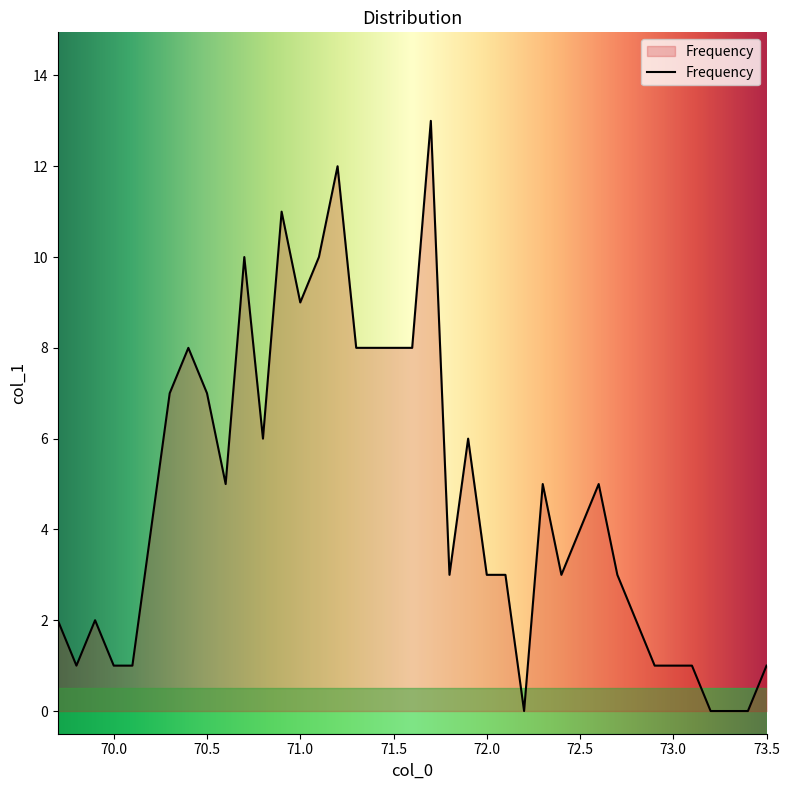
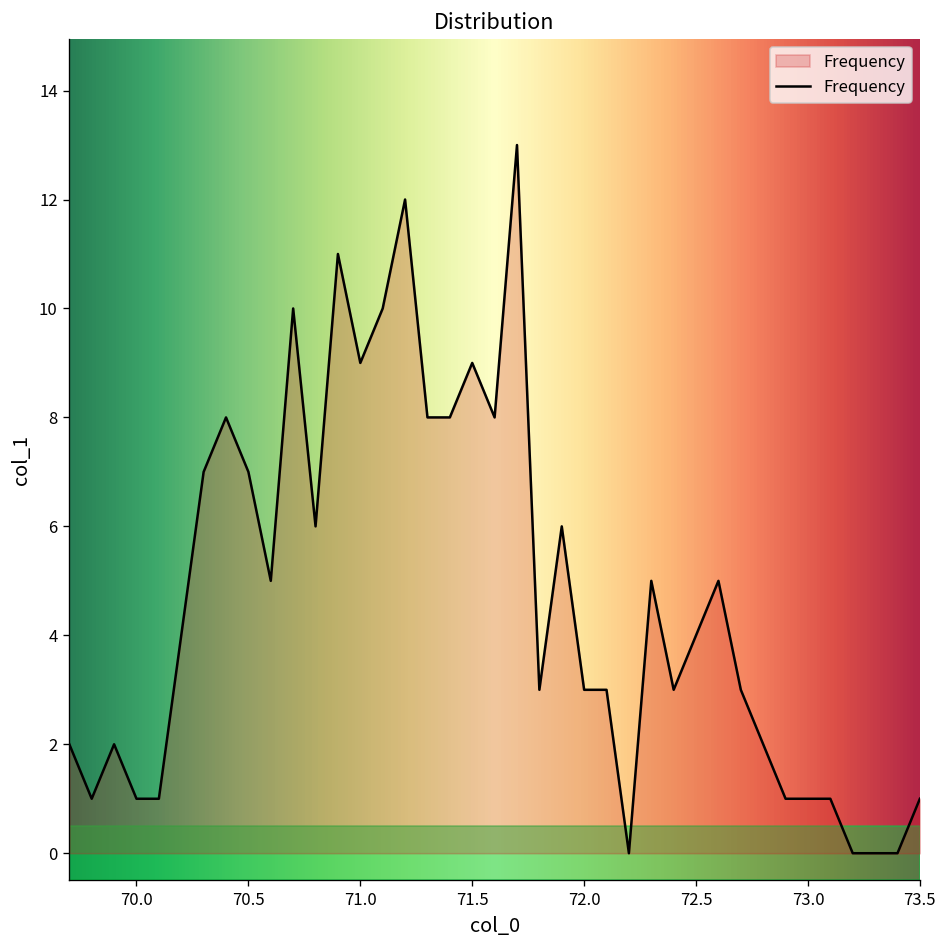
  {
    "70.0": 1,
    "70.5": 7,
    "71.0": 9,
-   "71.5": 8,
+   "71.5": 9,
    "72.0": 3,
    "72.5": 4,
    "73.0": 1,
    "73.5": 1
  }
